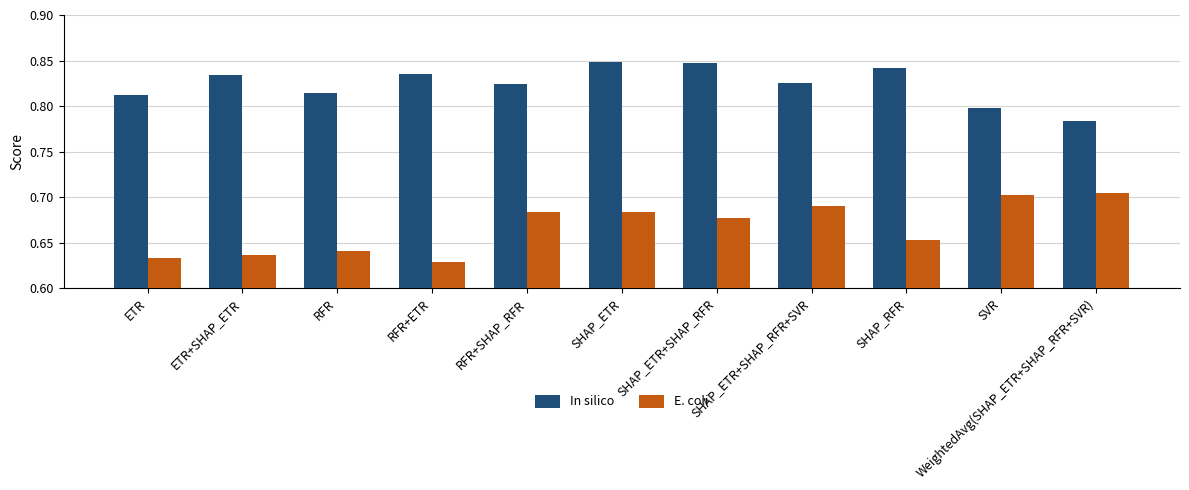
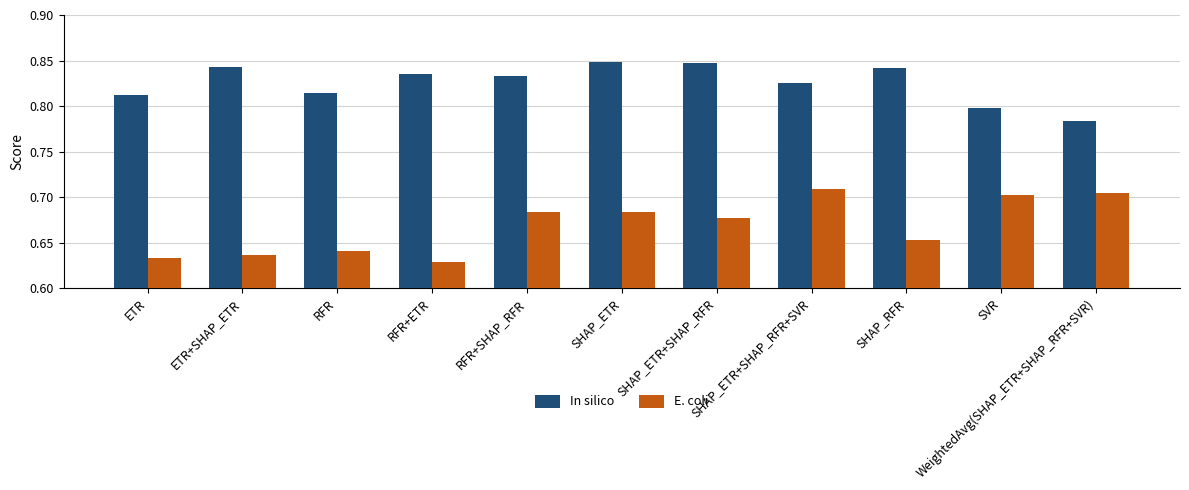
  {
    "In silico": {
      "ETR": 0.81,
-     "ETR+SHAP_ETR": 0.83,
+     "ETR+SHAP_ETR": 0.84,
      "RFR": 0.81,
      "RFR+ETR": 0.84,
-     "RFR+SHAP_RFR": 0.82,
+     "RFR+SHAP_RFR": 0.83,
      "SHAP_ETR": 0.85,
      "SHAP_ETR+SHAP_RFR": 0.85,
      "SHAP_ETR+SHAP_RFR+SVR": 0.83,
      "SHAP_RFR": 0.84,
      "SVR": 0.80,
      "WeightedAvg(SHAP_ETR+SHAP_RFR+SVR)": 0.78
    },
    "E. coli": {
      "ETR": 0.63,
      "ETR+SHAP_ETR": 0.64,
      "RFR": 0.64,
      "RFR+ETR": 0.63,
      "RFR+SHAP_RFR": 0.68,
      "SHAP_ETR": 0.68,
      "SHAP_ETR+SHAP_RFR": 0.68,
-     "SHAP_ETR+SHAP_RFR+SVR": 0.69,
+     "SHAP_ETR+SHAP_RFR+SVR": 0.71,
      "SHAP_RFR": 0.65,
      "SVR": 0.70,
      "WeightedAvg(SHAP_ETR+SHAP_RFR+SVR)": 0.70
    }
  }
